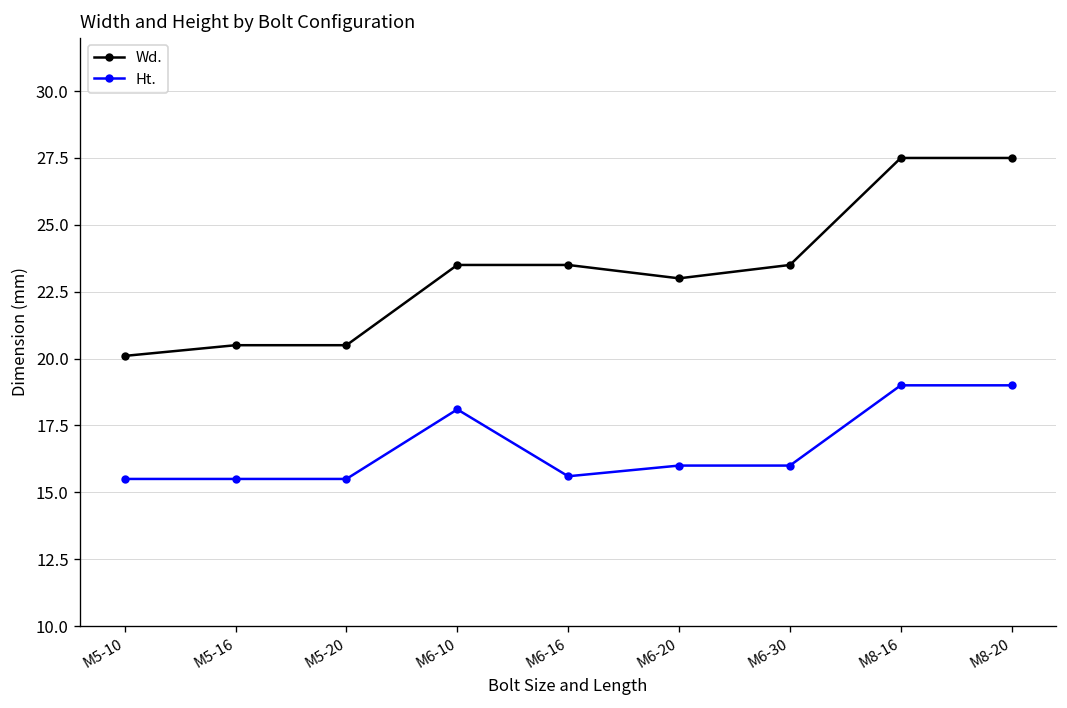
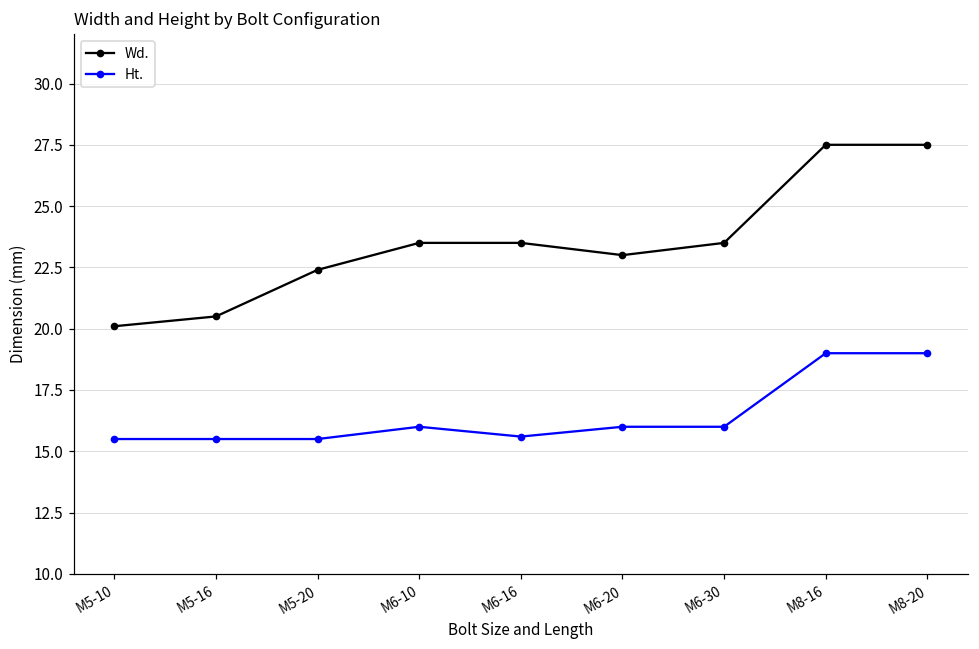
  {
    "Wd.": {
      "M5-10": 20.1,
      "M5-16": 20.5,
-     "M5-20": 20.5,
+     "M5-20": 22.4,
      "M6-10": 23.5,
      "M6-16": 23.5,
      "M6-20": 23.0,
      "M6-30": 23.5,
      "M8-16": 27.5,
      "M8-20": 27.5
    },
    "Ht.": {
      "M5-10": 15.5,
      "M5-16": 15.5,
      "M5-20": 15.5,
-     "M6-10": 18.1,
+     "M6-10": 16.0,
      "M6-16": 15.6,
      "M6-20": 16.0,
      "M6-30": 16.0,
      "M8-16": 19.0,
      "M8-20": 19.0
    }
  }
